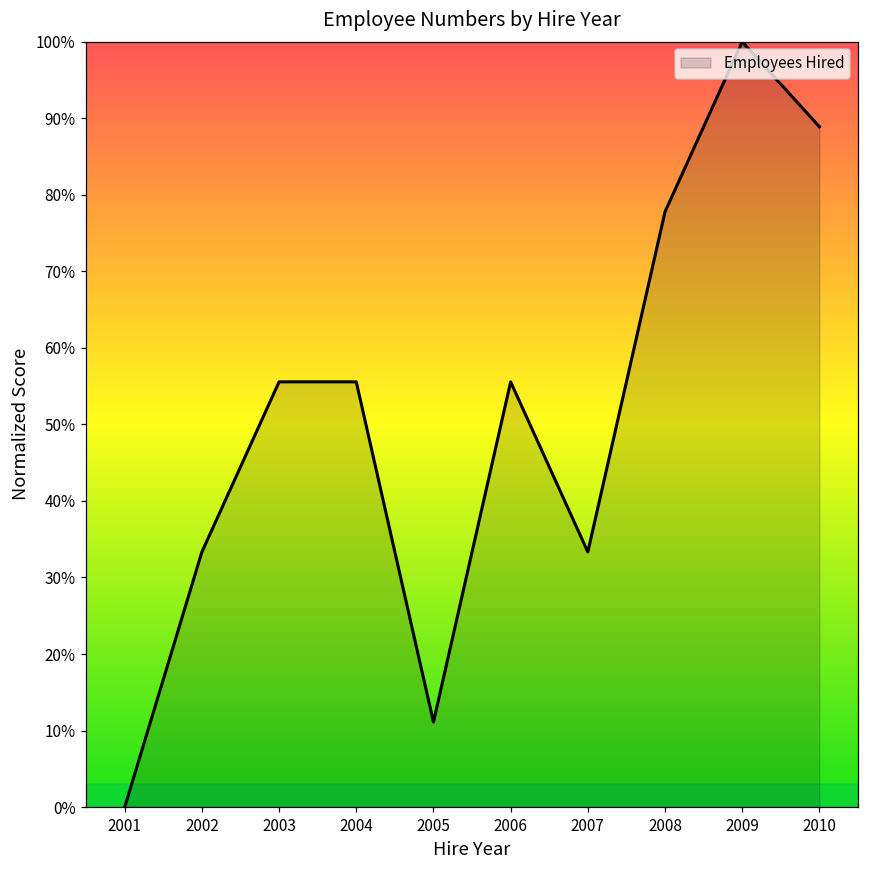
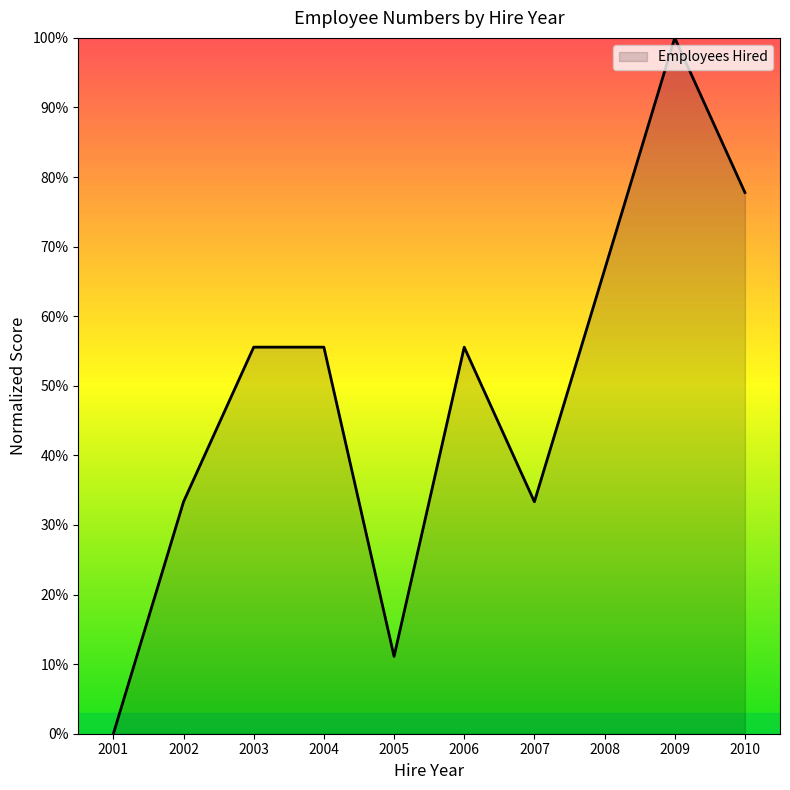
  {
    "2002": "33%",
    "2003": "56%",
    "2004": "56%",
    "2005": "11%",
    "2006": "56%",
    "2007": "33%",
-   "2008": "78%",
+   "2008": "67%",
    "2009": "100%",
-   "2010": "89%"
+   "2010": "78%"
  }
